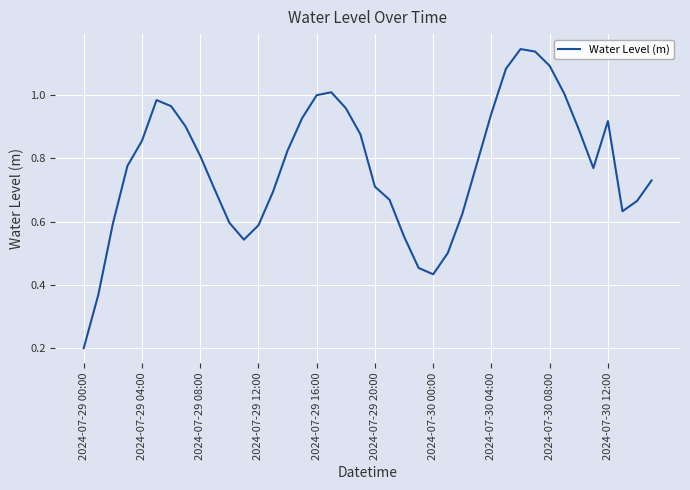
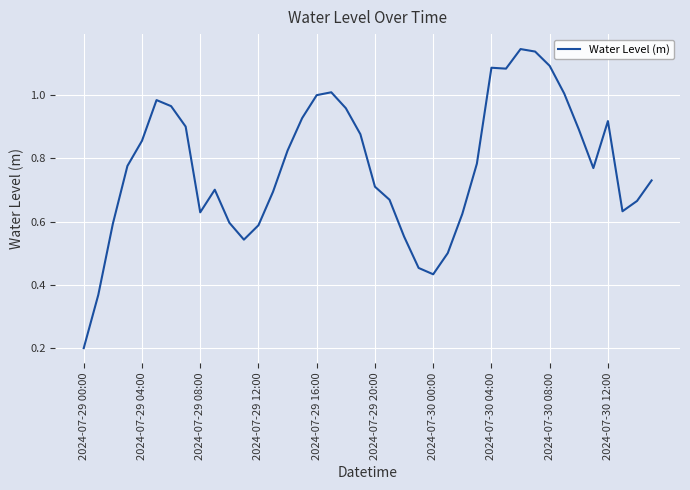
  {
    "2024-07-29 00:00": 0.20,
    "2024-07-29 04:00": 0.86,
-   "2024-07-29 08:00": 0.81,
+   "2024-07-29 08:00": 0.63,
    "2024-07-29 12:00": 0.59,
    "2024-07-29 16:00": 1.00,
    "2024-07-29 20:00": 0.71,
    "2024-07-30 00:00": 0.43,
-   "2024-07-30 04:00": 0.94,
+   "2024-07-30 04:00": 1.09,
    "2024-07-30 08:00": 1.09,
    "2024-07-30 12:00": 0.92
  }
